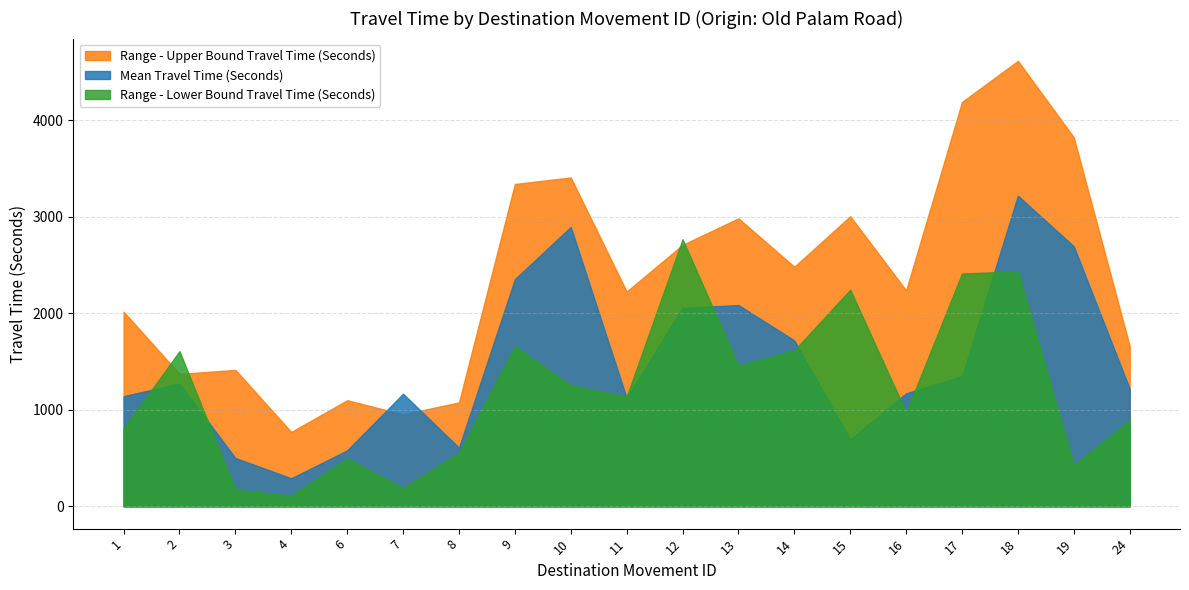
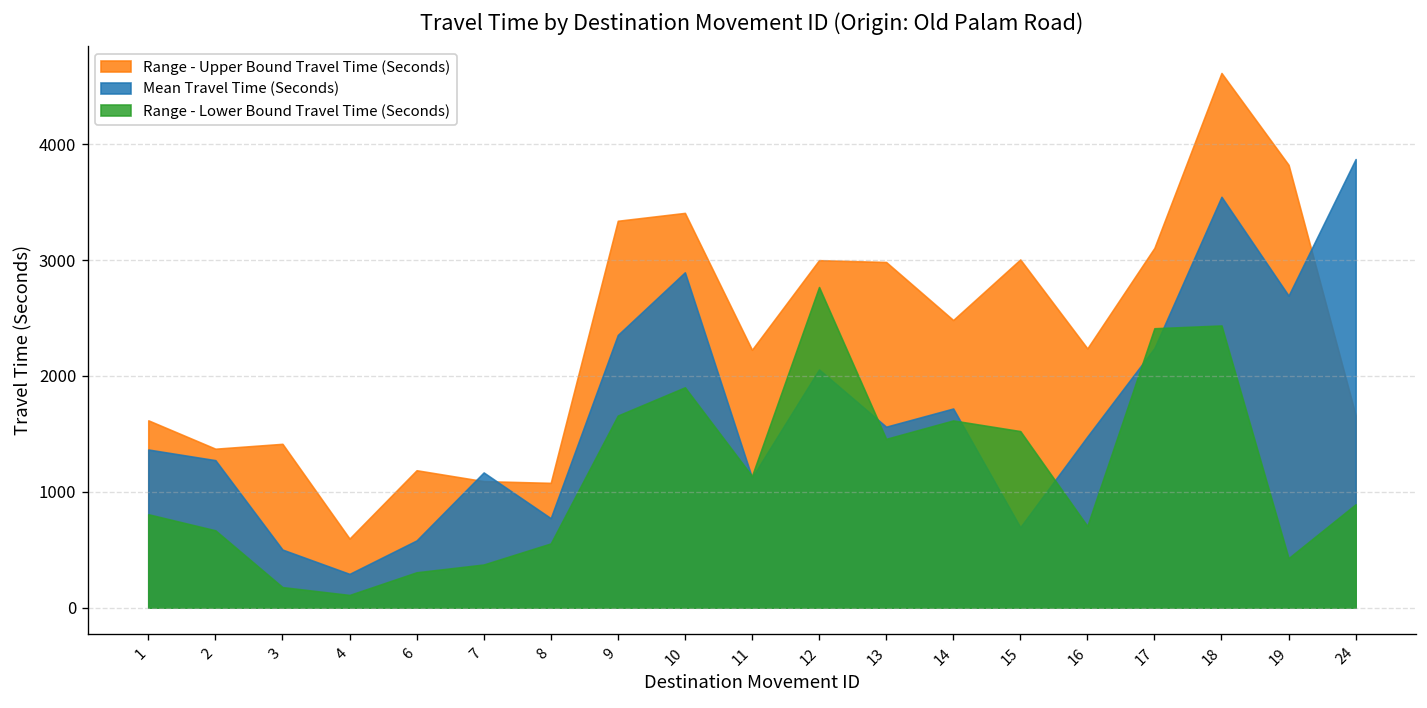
  {
    "Range - Upper Bound Travel Time (Seconds)": {
-     "1": 2000,
+     "1": 1600,
      "2": 1400,
      "3": 1400,
-     "4": 800,
-     "6": 1100,
-     "7": 1000,
+     "4": 600,
+     "6": 1200,
+     "7": 1100,
      "8": 1100,
      "9": 3300,
      "10": 3400,
      "11": 2200,
-     "12": 2700,
+     "12": 3000,
      "13": 3000,
      "14": 2500,
      "15": 3000,
      "16": 2200,
-     "17": 4200,
+     "17": 3100,
      "18": 4600,
      "19": 3800,
      "24": 1700
    },
    "Mean Travel Time (Seconds)": {
-     "1": 1100,
+     "1": 1400,
      "2": 1300,
      "3": 500,
      "4": 300,
      "6": 600,
      "7": 1200,
-     "8": 600,
+     "8": 800,
      "9": 2400,
      "10": 2900,
      "12": 2100,
-     "13": 2100,
+     "13": 1600,
      "14": 1700,
      "15": 700,
-     "16": 1200,
-     "17": 1300,
-     "18": 3200,
+     "16": 1500,
+     "17": 2200,
+     "18": 3500,
      "19": 2700,
-     "24": 1200
+     "24": 3900
    },
    "Range - Lower Bound Travel Time (Seconds)": {
      "1": 800,
-     "2": 1600,
+     "2": 700,
      "3": 200,
      "4": 100,
-     "6": 500,
-     "7": 200,
+     "6": 300,
+     "7": 400,
      "8": 600,
      "9": 1700,
-     "10": 1300,
+     "10": 1900,
      "12": 2800,
      "13": 1500,
      "14": 1600,
-     "15": 2200,
-     "16": 1000,
+     "15": 1500,
+     "16": 700,
      "17": 2400,
      "18": 2400,
      "19": 400,
      "24": 900
    }
  }
